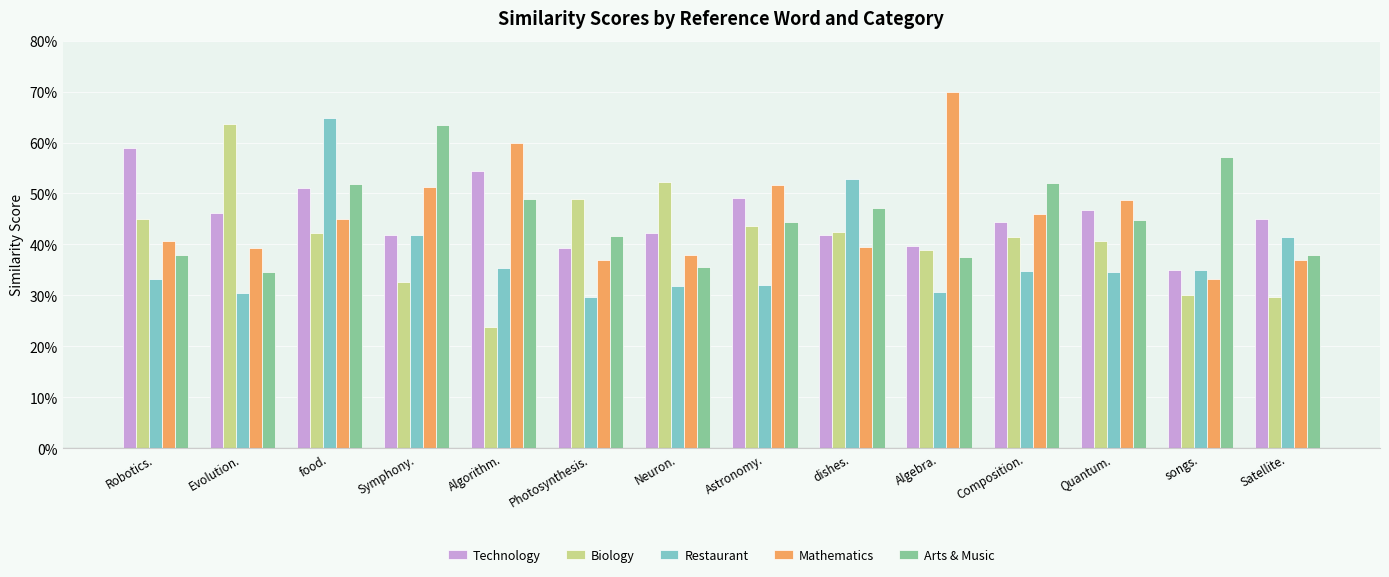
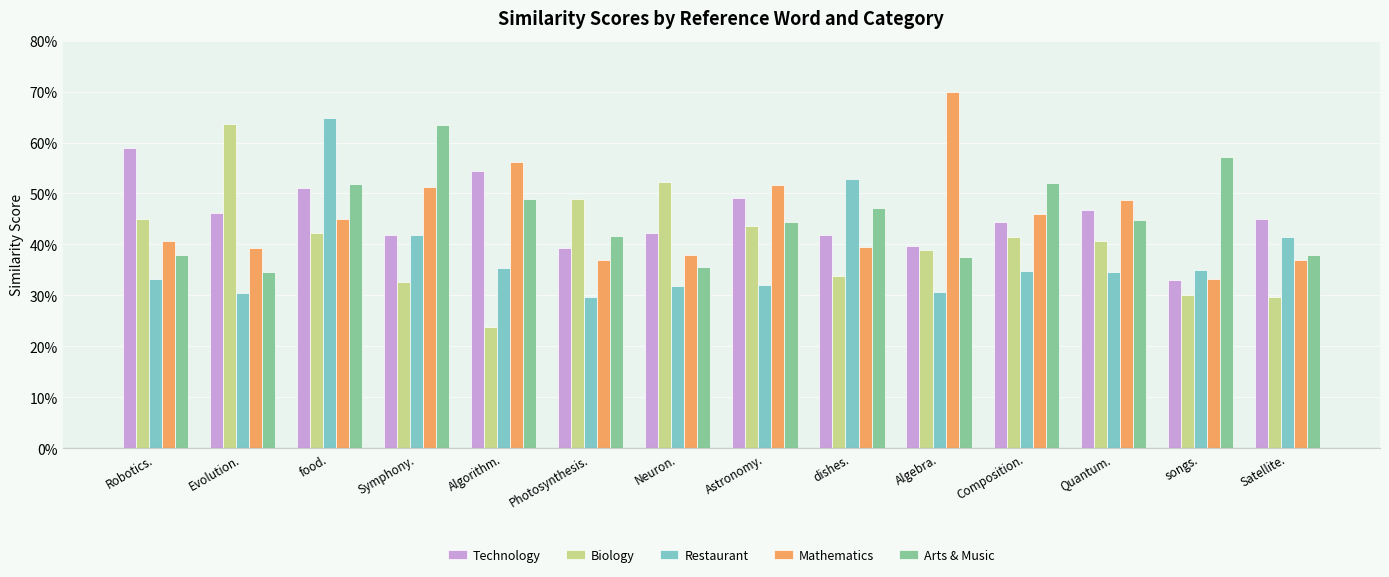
  {
    "Technology": {
      "Robotics.": "59%",
      "Evolution.": "46%",
      "food.": "51%",
      "Symphony.": "42%",
      "Algorithm.": "54%",
      "Photosynthesis.": "39%",
      "Neuron.": "42%",
      "Astronomy.": "49%",
      "dishes.": "42%",
      "Algebra.": "40%",
      "Composition.": "44%",
      "Quantum.": "47%",
-     "songs.": "35%",
+     "songs.": "33%",
      "Satellite.": "45%"
    },
    "Biology": {
      "Robotics.": "45%",
      "Evolution.": "64%",
      "food.": "42%",
      "Symphony.": "33%",
      "Algorithm.": "24%",
      "Photosynthesis.": "49%",
      "Neuron.": "52%",
      "Astronomy.": "44%",
-     "dishes.": "42%",
+     "dishes.": "34%",
      "Algebra.": "39%",
      "Composition.": "41%",
      "Quantum.": "41%",
      "songs.": "30%",
      "Satellite.": "30%"
    },
    "Mathematics": {
      "Robotics.": "41%",
      "Evolution.": "39%",
      "food.": "45%",
      "Symphony.": "51%",
-     "Algorithm.": "60%",
+     "Algorithm.": "56%",
      "Photosynthesis.": "37%",
      "Neuron.": "38%",
      "Astronomy.": "52%",
      "dishes.": "39%",
      "Algebra.": "70%",
      "Composition.": "46%",
      "Quantum.": "49%",
      "songs.": "33%",
      "Satellite.": "37%"
    }
  }
